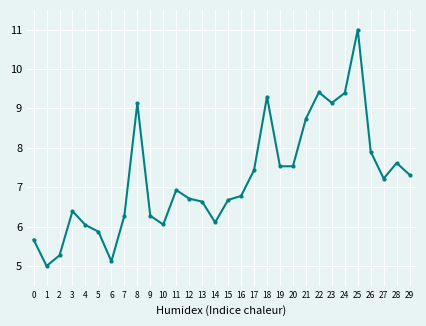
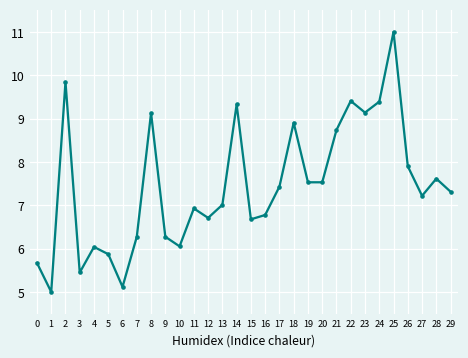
  {
    "0": 5.7,
    "1": 5.0,
-   "2": 5.3,
-   "3": 6.4,
+   "2": 9.8,
+   "3": 5.4,
    "4": 6.0,
    "5": 5.9,
    "6": 5.1,
    "7": 6.3,
    "8": 9.1,
    "9": 6.3,
    "10": 6.1,
    "11": 6.9,
    "12": 6.7,
-   "13": 6.6,
-   "14": 6.1,
+   "13": 7.0,
+   "14": 9.3,
    "15": 6.7,
    "16": 6.8,
    "17": 7.4,
-   "18": 9.3,
+   "18": 8.9,
    "19": 7.5,
    "20": 7.5,
    "21": 8.7,
    "22": 9.4,
    "23": 9.1,
    "24": 9.4,
    "25": 11.0,
    "26": 7.9,
    "27": 7.2,
    "28": 7.6,
    "29": 7.3
  }
